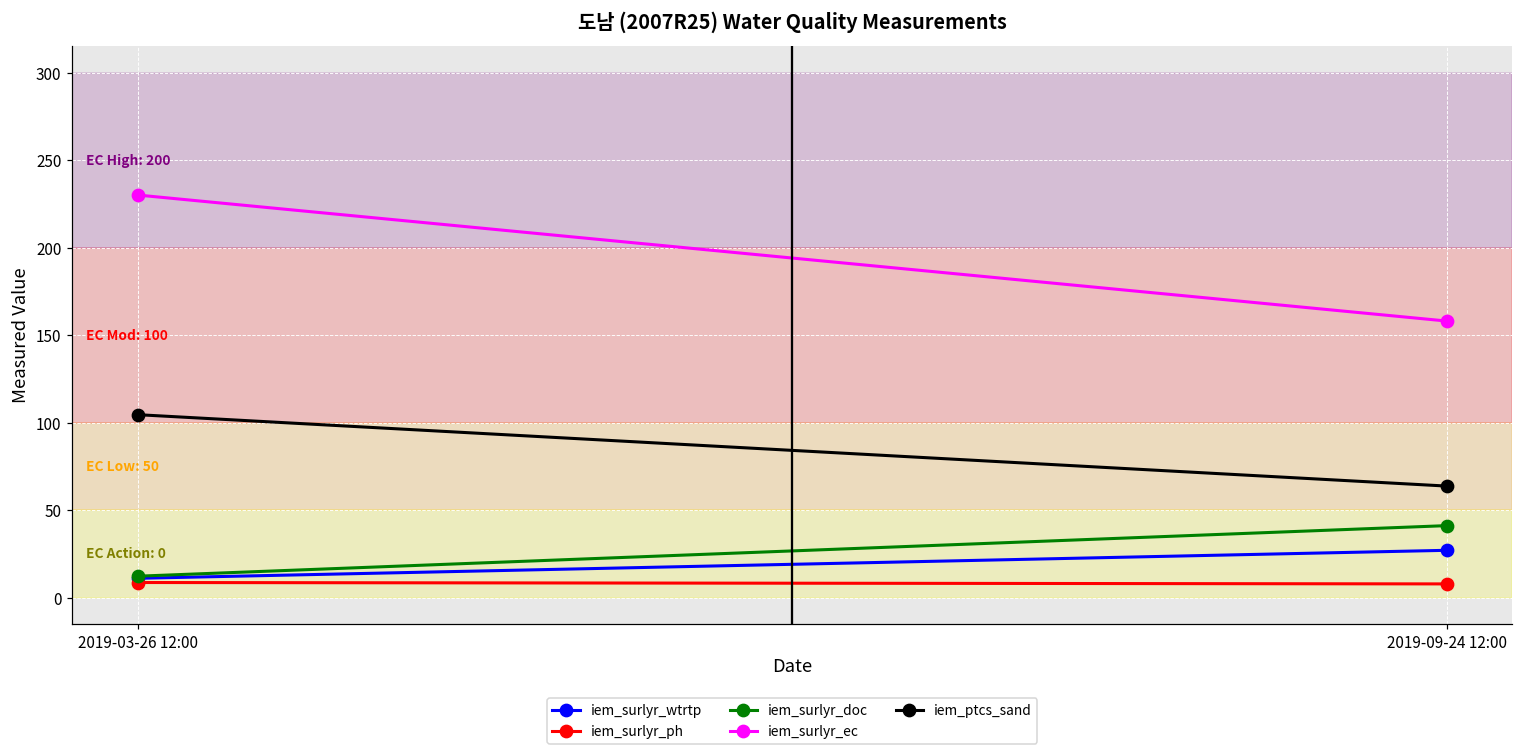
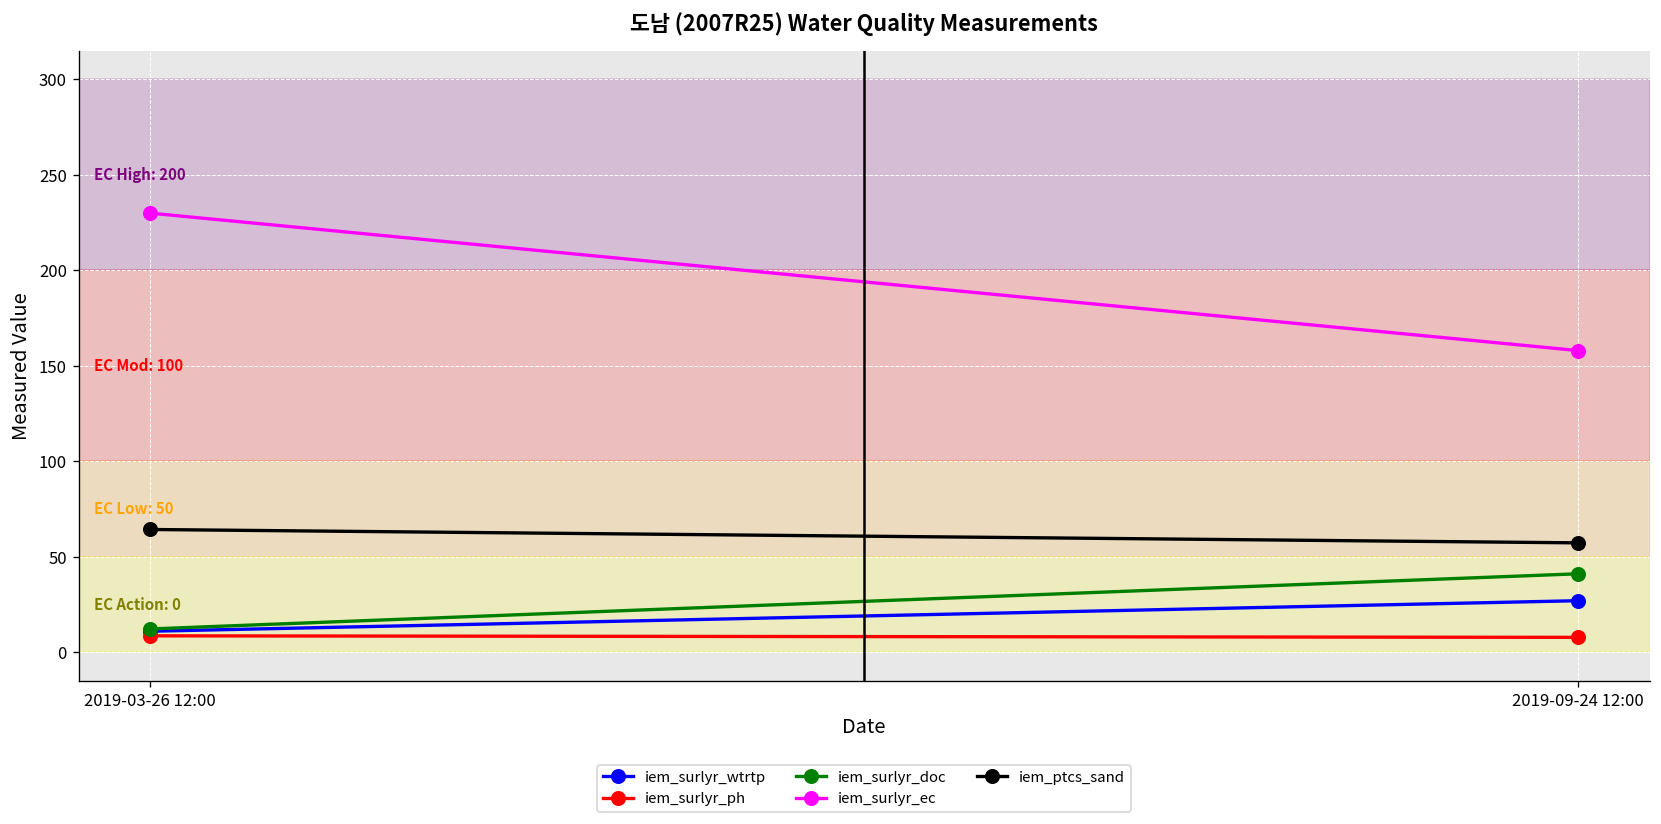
  {
    "iem_surlyr_wtrtp": {
      "2019-09-24 12:00": 27
    },
    "iem_surlyr_ph": {
      "2019-03-26 12:00": 9,
      "2019-09-24 12:00": 8
    },
    "iem_surlyr_doc": {
      "2019-09-24 12:00": 41
    },
    "iem_surlyr_ec": {
      "2019-03-26 12:00": 230,
      "2019-09-24 12:00": 158
    },
    "iem_ptcs_sand": {
-     "2019-03-26 12:00": 105,
-     "2019-09-24 12:00": 64
+     "2019-03-26 12:00": 64,
+     "2019-09-24 12:00": 57
    }
  }
